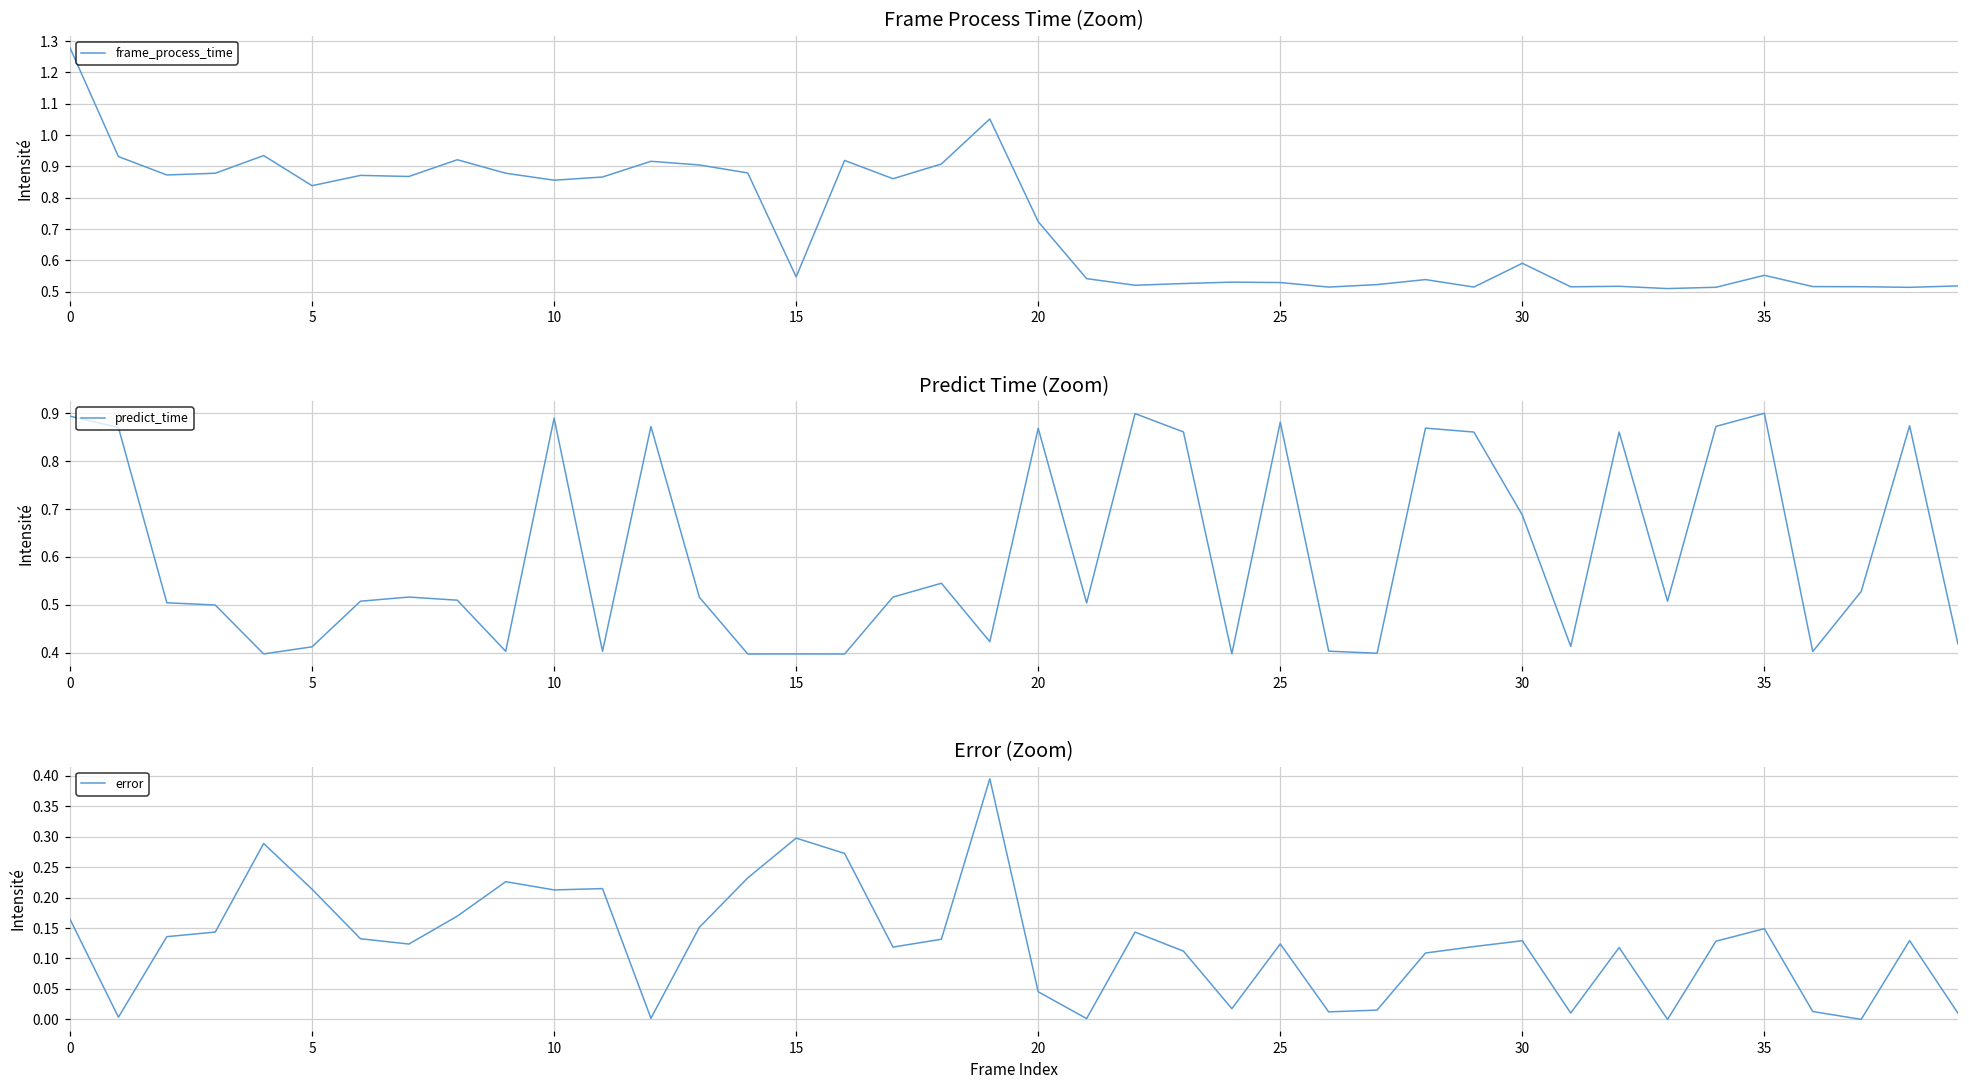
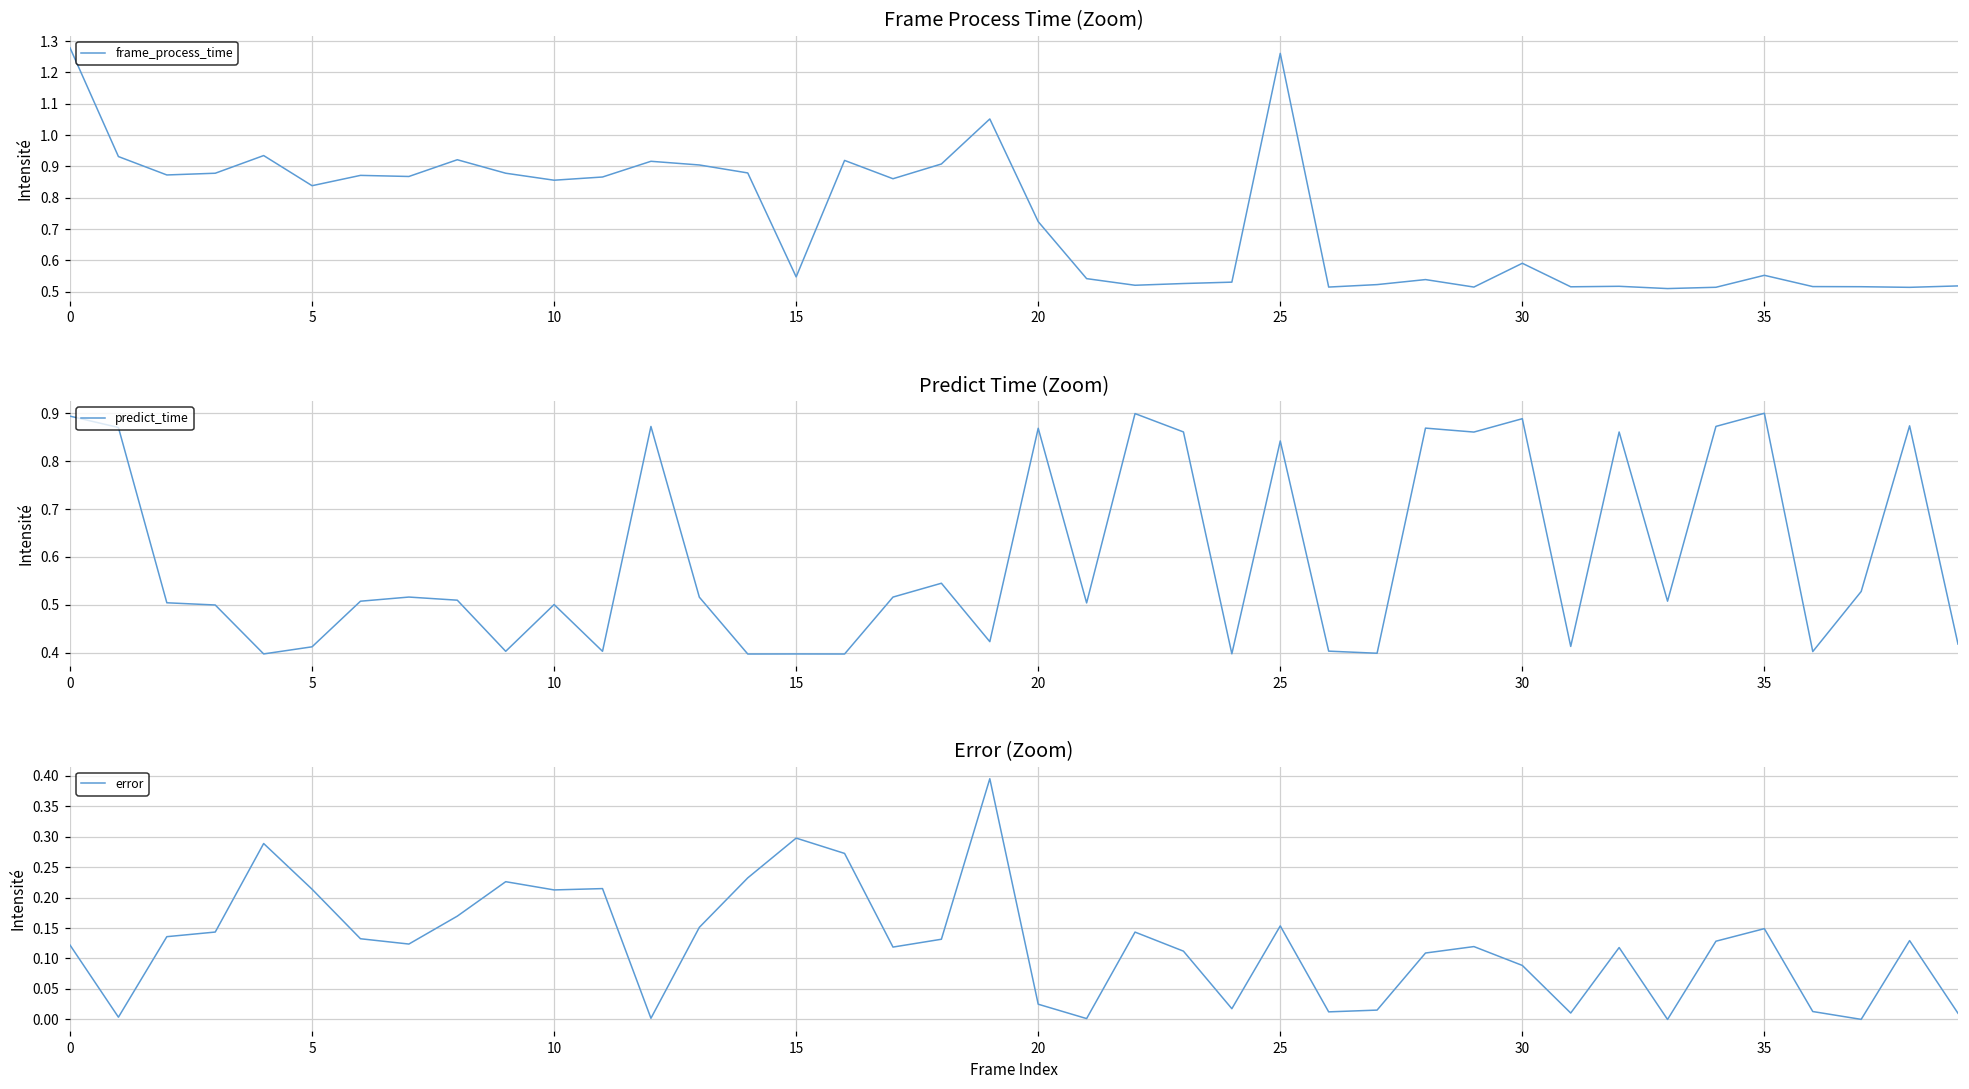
  {
    "Frame Process Time (Zoom)": {
      "0": 1.28,
      "5": 0.84,
      "10": 0.86,
      "15": 0.55,
      "20": 0.72,
-     "25": 0.53,
+     "25": 1.26,
      "30": 0.59,
      "35": 0.55
    },
    "Predict Time (Zoom)": {
      "0": 0.89,
      "5": 0.41,
-     "10": 0.89,
+     "10": 0.50,
      "15": 0.40,
      "20": 0.87,
-     "25": 0.88,
-     "30": 0.69,
+     "25": 0.84,
+     "30": 0.89,
      "35": 0.90
    },
    "Error (Zoom)": {
-     "0": 0.16,
+     "0": 0.12,
      "5": 0.21,
      "10": 0.21,
      "15": 0.30,
-     "20": 0.05,
-     "25": 0.12,
-     "30": 0.13,
+     "20": 0.03,
+     "25": 0.15,
+     "30": 0.09,
      "35": 0.15
    }
  }
